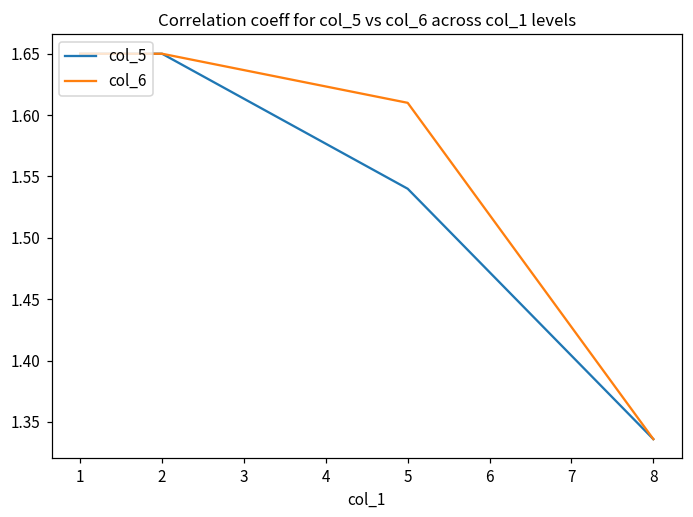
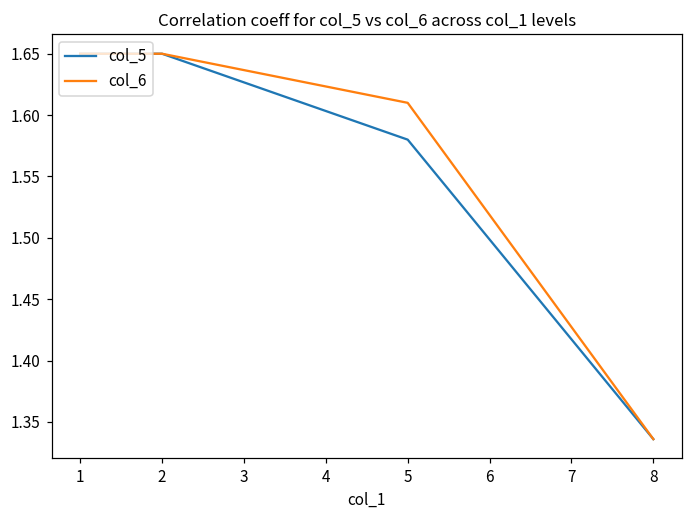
  {
    "col_5": {
-     "5": 1.54
+     "5": 1.58
    },
    "col_6": {
      "5": 1.61
    }
  }
